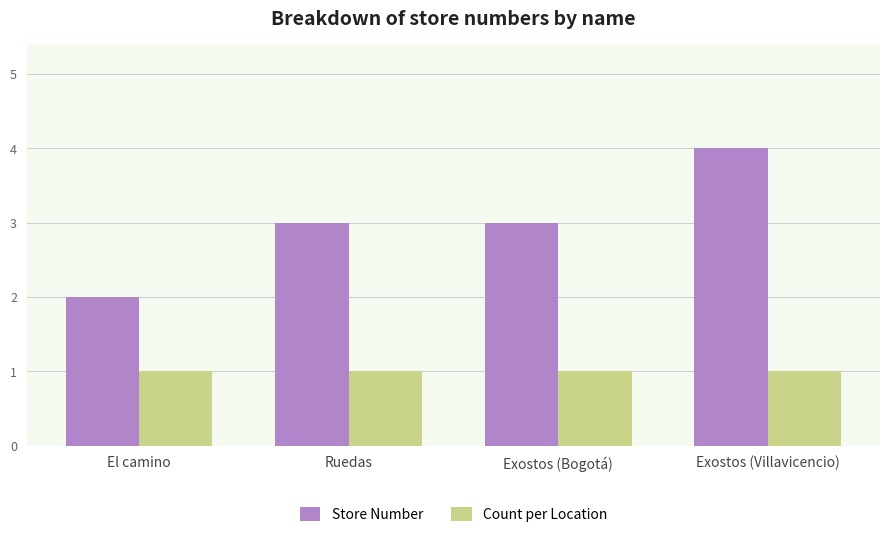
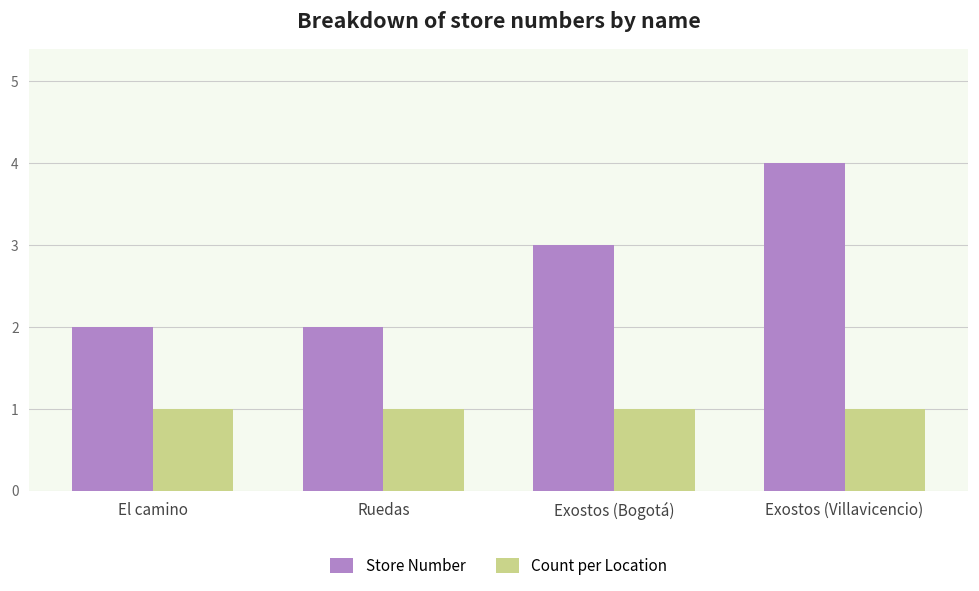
  {
    "Store Number": {
      "El camino": 2,
-     "Ruedas": 3,
+     "Ruedas": 2,
      "Exostos (Bogotá)": 3,
      "Exostos (Villavicencio)": 4
    },
    "Count per Location": {
      "El camino": 1,
      "Ruedas": 1,
      "Exostos (Bogotá)": 1,
      "Exostos (Villavicencio)": 1
    }
  }
